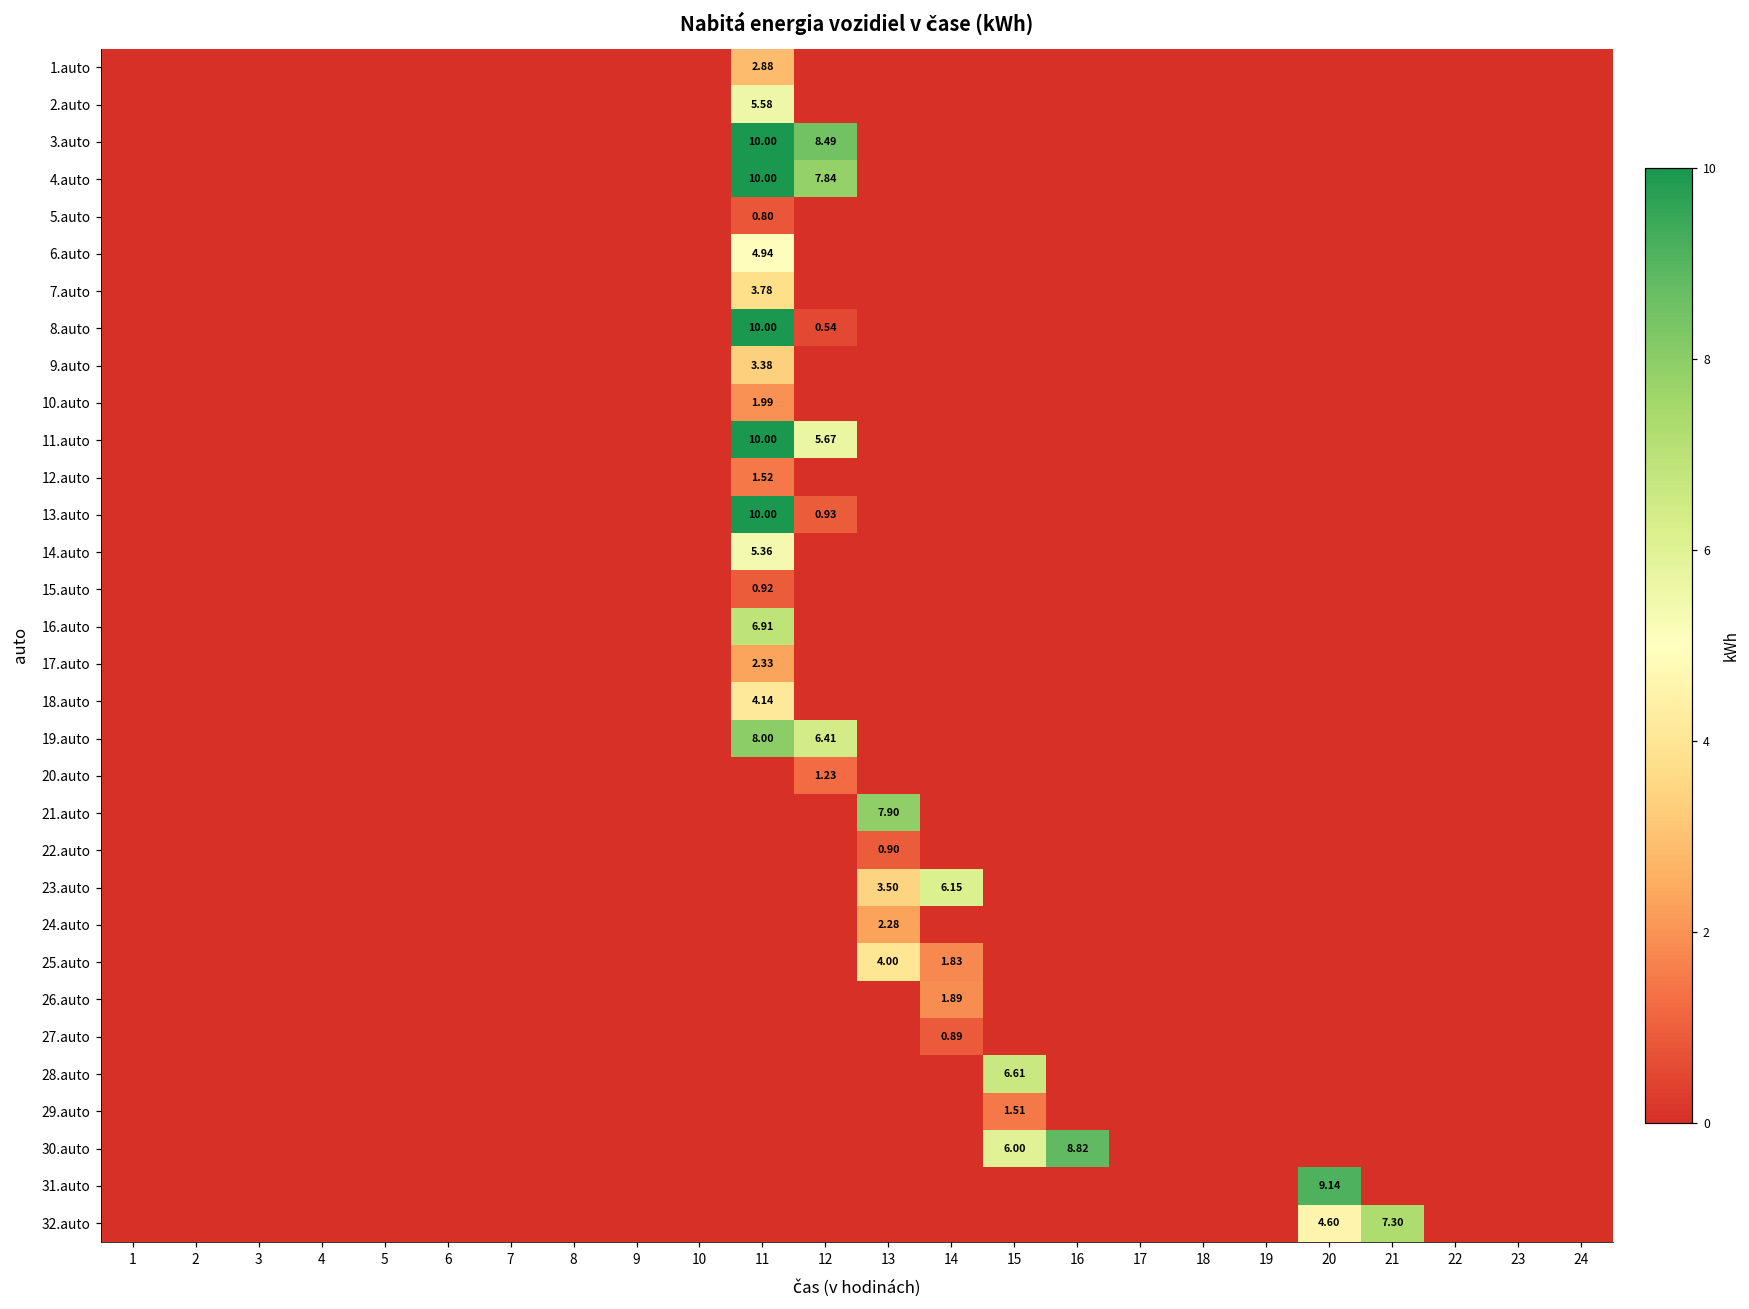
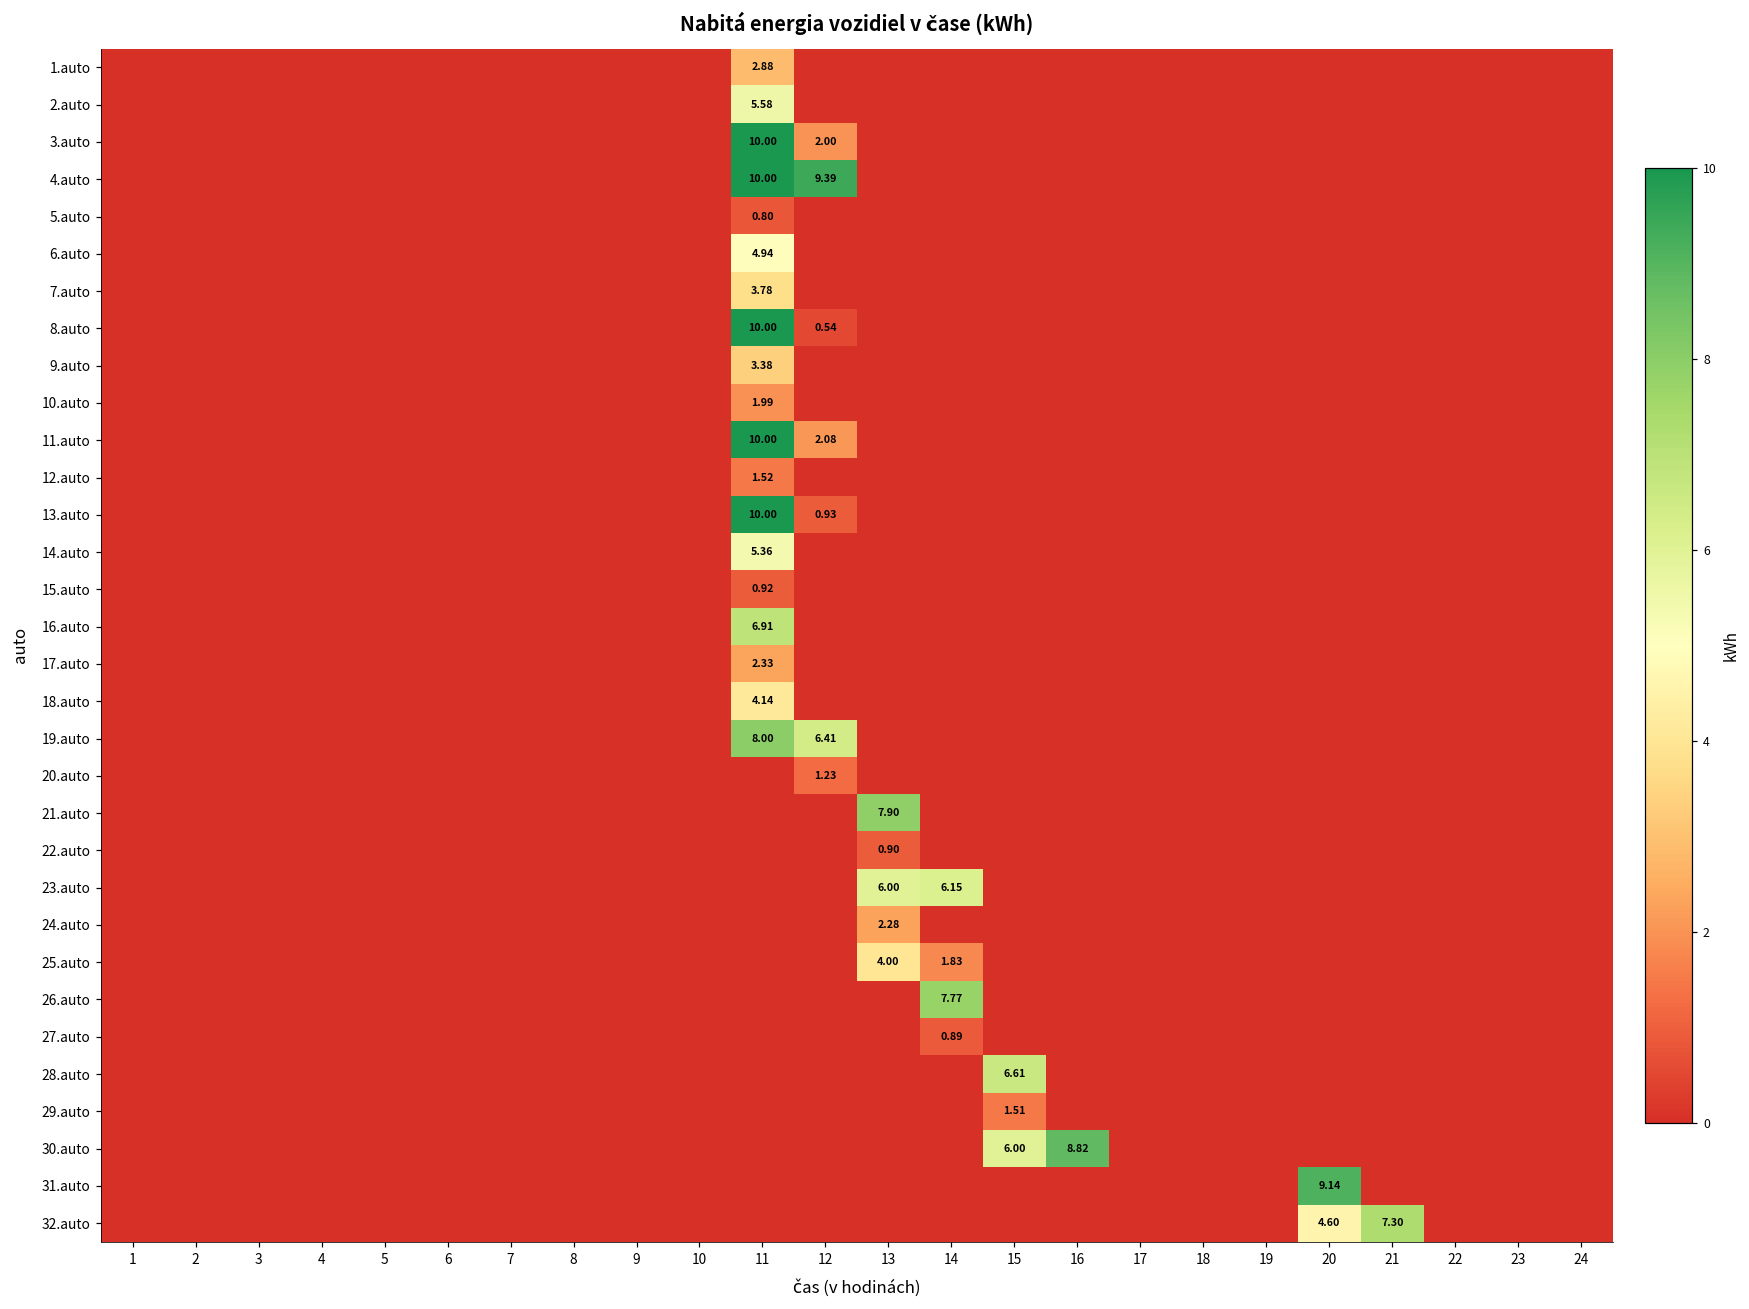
  {
    "1.auto": {
      "11": 2.88
    },
    "2.auto": {
      "11": 5.58
    },
    "3.auto": {
      "11": 10.00,
-     "12": 8.49
+     "12": 2.00
    },
    "4.auto": {
      "11": 10.00,
-     "12": 7.84
+     "12": 9.39
    },
    "5.auto": {
      "11": 0.80
    },
    "6.auto": {
      "11": 4.94
    },
    "7.auto": {
      "11": 3.78
    },
    "8.auto": {
      "11": 10.00,
      "12": 0.54
    },
    "9.auto": {
      "11": 3.38
    },
    "10.auto": {
      "11": 1.99
    },
    "11.auto": {
      "11": 10.00,
-     "12": 5.67
+     "12": 2.08
    },
    "12.auto": {
      "11": 1.52
    },
    "13.auto": {
      "11": 10.00,
      "12": 0.93
    },
    "14.auto": {
      "11": 5.36
    },
    "15.auto": {
      "11": 0.92
    },
    "16.auto": {
      "11": 6.91
    },
    "17.auto": {
      "11": 2.33
    },
    "18.auto": {
      "11": 4.14
    },
    "19.auto": {
      "11": 8.00,
      "12": 6.41
    },
    "20.auto": {
      "12": 1.23
    },
    "21.auto": {
      "13": 7.90
    },
    "22.auto": {
      "13": 0.90
    },
    "23.auto": {
-     "13": 3.50,
+     "13": 6.00,
      "14": 6.15
    },
    "24.auto": {
      "13": 2.28
    },
    "25.auto": {
      "13": 4.00,
      "14": 1.83
    },
    "26.auto": {
-     "14": 1.89
+     "14": 7.77
    },
    "27.auto": {
      "14": 0.89
    },
    "28.auto": {
      "15": 6.61
    },
    "29.auto": {
      "15": 1.51
    },
    "30.auto": {
      "15": 6.00,
      "16": 8.82
    },
    "31.auto": {
      "20": 9.14
    },
    "32.auto": {
      "20": 4.60,
      "21": 7.30
    }
  }
